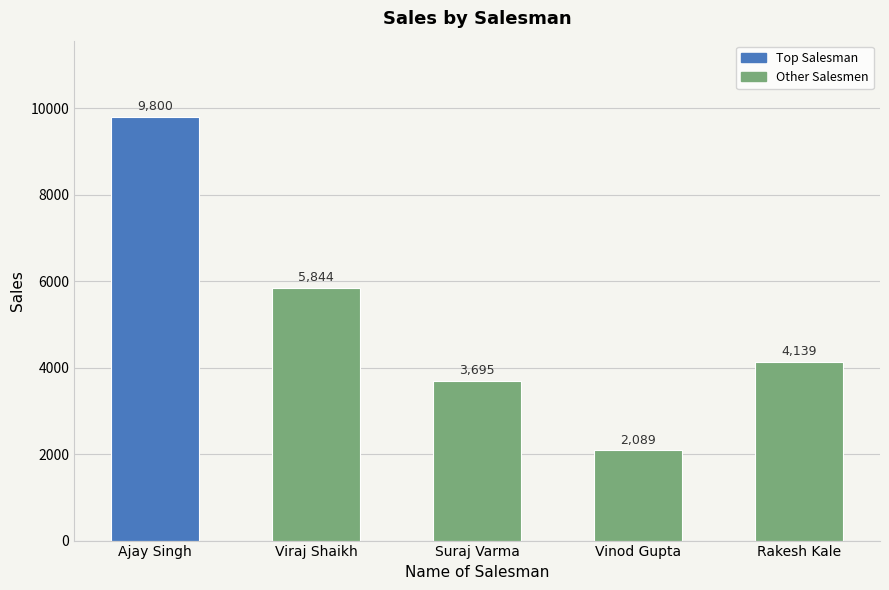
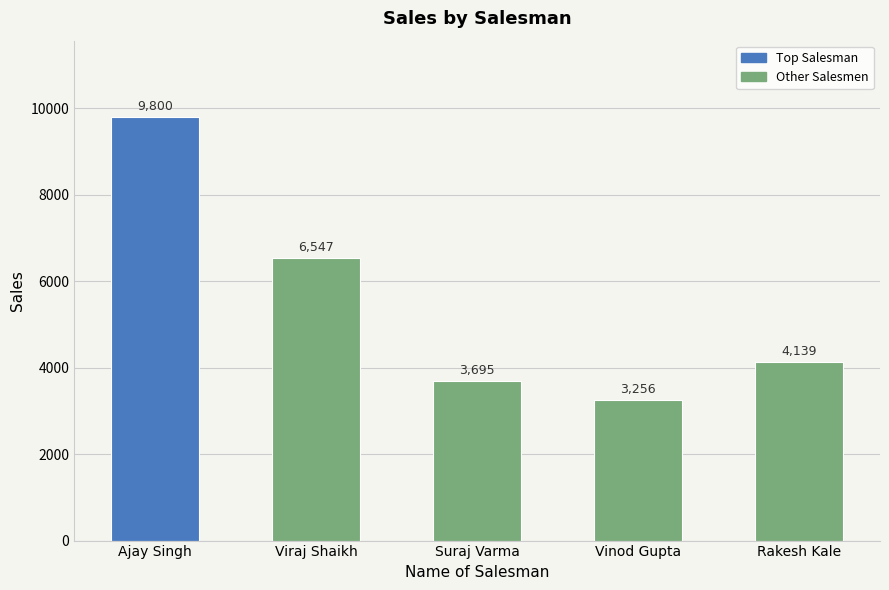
  {
    "Ajay Singh": "9,800",
-   "Viraj Shaikh": "5,844",
+   "Viraj Shaikh": "6,547",
    "Suraj Varma": "3,695",
-   "Vinod Gupta": "2,089",
+   "Vinod Gupta": "3,256",
    "Rakesh Kale": "4,139"
  }
